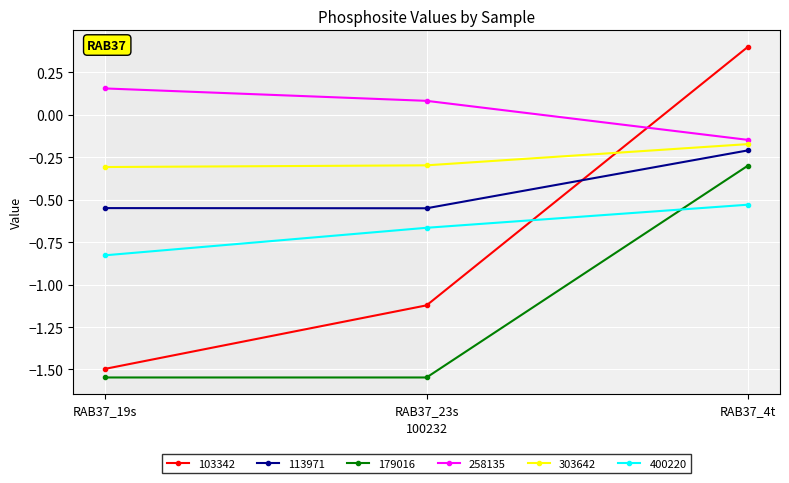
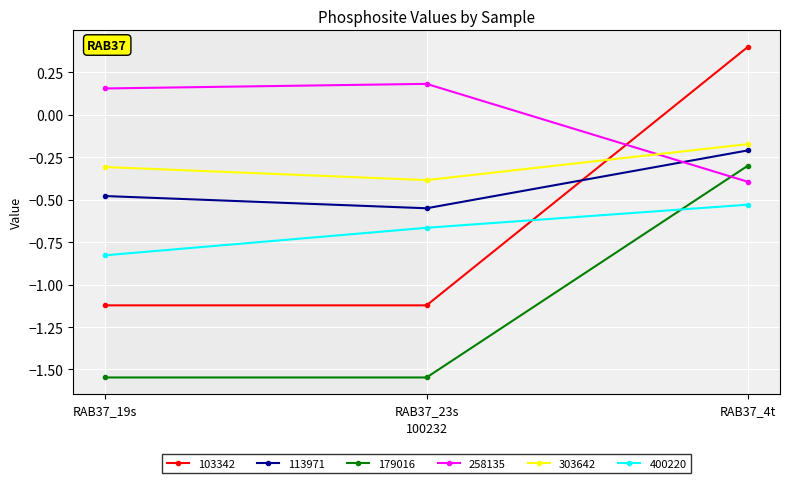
  {
    "103342": {
-     "RAB37_19s": -1.50,
+     "RAB37_19s": -1.12,
      "RAB37_23s": -1.12,
      "RAB37_4t": 0.40
    },
    "113971": {
-     "RAB37_19s": -0.55,
+     "RAB37_19s": -0.48,
      "RAB37_23s": -0.55,
      "RAB37_4t": -0.21
    },
    "179016": {
      "RAB37_19s": -1.55,
      "RAB37_23s": -1.55,
      "RAB37_4t": -0.30
    },
    "258135": {
      "RAB37_19s": 0.16,
-     "RAB37_23s": 0.08,
-     "RAB37_4t": -0.15
+     "RAB37_23s": 0.18,
+     "RAB37_4t": -0.39
    },
    "303642": {
      "RAB37_19s": -0.31,
-     "RAB37_23s": -0.30,
+     "RAB37_23s": -0.38,
      "RAB37_4t": -0.17
    },
    "400220": {
      "RAB37_19s": -0.83,
      "RAB37_23s": -0.67,
      "RAB37_4t": -0.53
    }
  }
